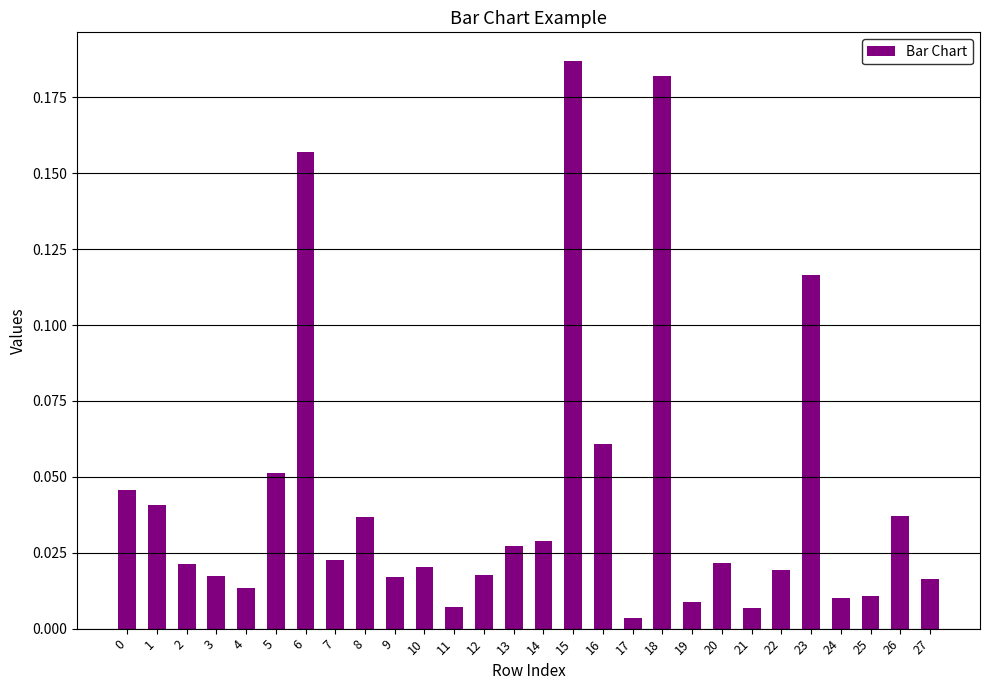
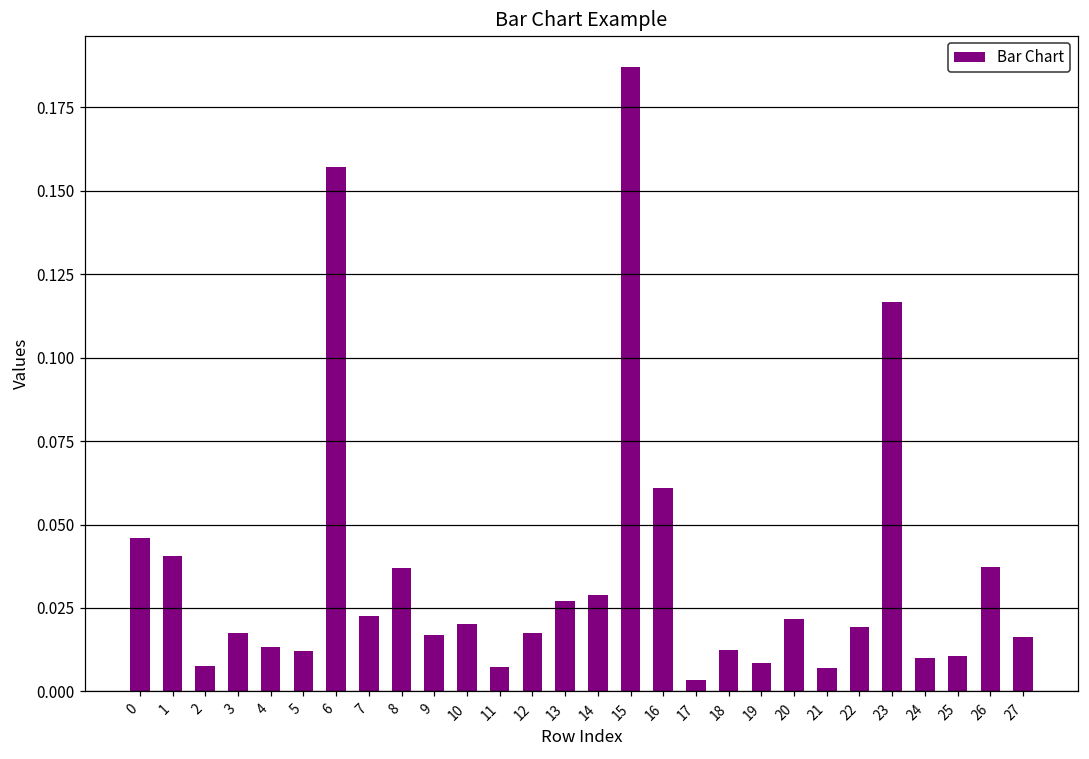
  {
    "0": 0.046,
    "1": 0.041,
-   "2": 0.021,
+   "2": 0.008,
    "3": 0.017,
    "4": 0.013,
-   "5": 0.051,
+   "5": 0.012,
    "6": 0.157,
    "7": 0.023,
    "8": 0.037,
    "9": 0.017,
    "10": 0.020,
    "11": 0.007,
    "12": 0.018,
    "13": 0.027,
    "14": 0.029,
    "15": 0.187,
    "16": 0.061,
    "17": 0.004,
-   "18": 0.182,
+   "18": 0.012,
    "19": 0.009,
    "20": 0.022,
    "21": 0.007,
    "22": 0.019,
    "23": 0.117,
    "24": 0.010,
    "25": 0.011,
    "26": 0.037,
    "27": 0.016
  }
